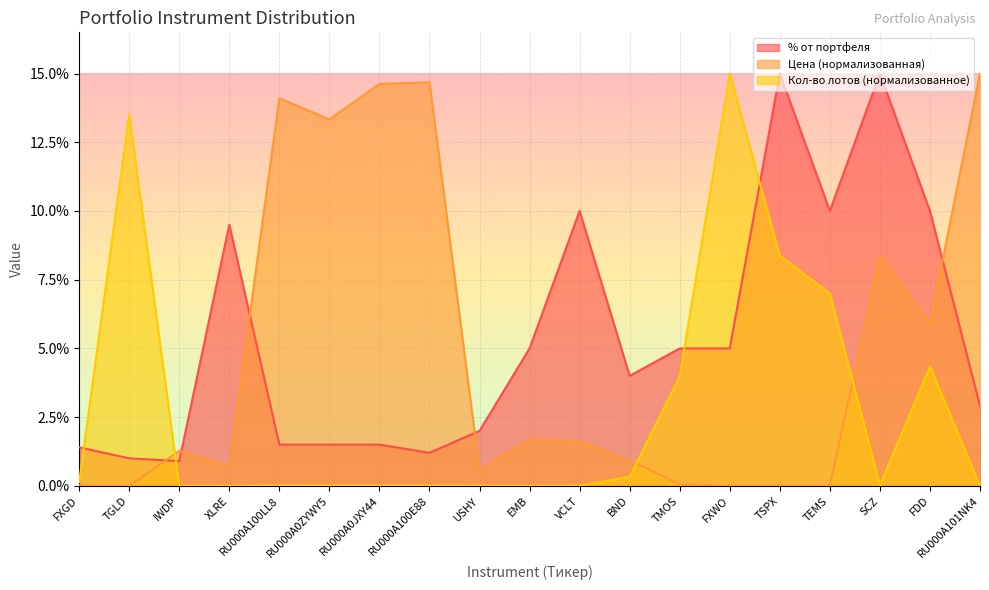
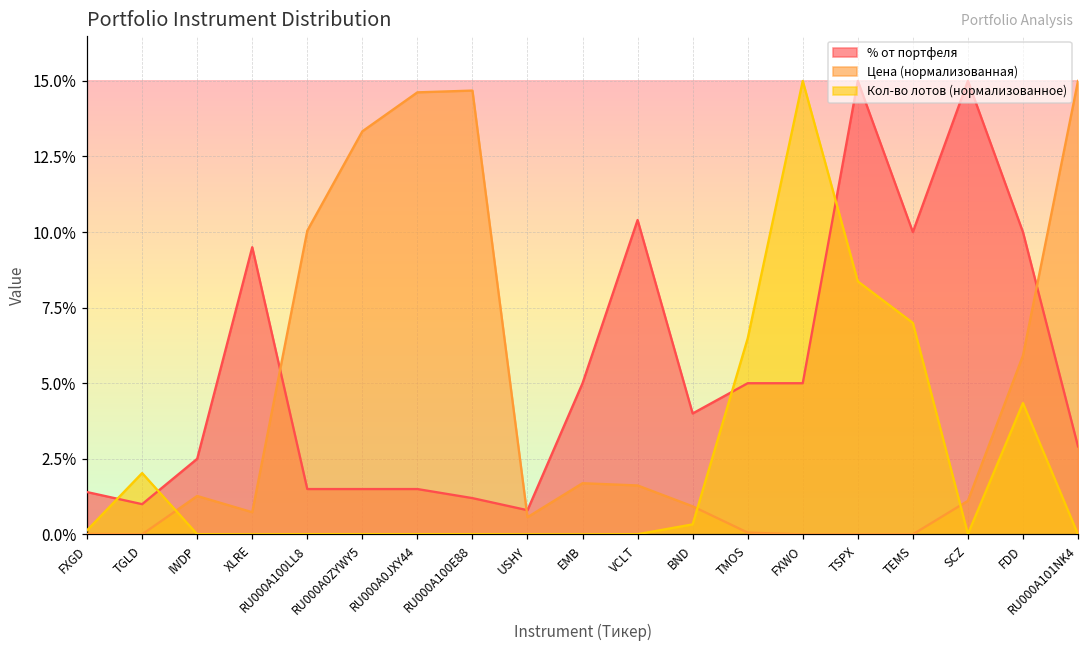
  {
    "% от портфеля": {
      "FXGD": "1.4%",
      "TGLD": "1.0%",
-     "IWDP": "0.9%",
+     "IWDP": "2.5%",
      "XLRE": "9.5%",
      "RU000A100LL8": "1.5%",
      "RU000A0ZYWY5": "1.5%",
      "RU000A0JXY44": "1.5%",
      "RU000A100E88": "1.2%",
-     "USHY": "2.0%",
+     "USHY": "0.8%",
      "EMB": "5.0%",
-     "VCLT": "10.0%",
+     "VCLT": "10.4%",
      "BND": "4.0%",
      "TMOS": "5.0%",
      "FXWO": "5.0%",
      "TEMS": "10.0%",
      "FDD": "10.0%",
      "RU000A101NK4": "2.9%"
    },
    "Цена (нормализованная)": {
      "FXGD": "0.0%",
      "TGLD": "0.0%",
      "IWDP": "1.3%",
      "XLRE": "0.7%",
-     "RU000A100LL8": "14.1%",
+     "RU000A100LL8": "10.0%",
      "RU000A0ZYWY5": "13.3%",
      "RU000A0JXY44": "14.6%",
      "RU000A100E88": "14.7%",
      "USHY": "0.6%",
      "EMB": "1.7%",
      "VCLT": "1.6%",
      "BND": "0.9%",
      "TMOS": "0.1%",
      "FXWO": "0.0%",
      "TSPX": "0.0%",
      "TEMS": "0.0%",
-     "SCZ": "8.4%",
+     "SCZ": "1.1%",
      "FDD": "5.9%",
      "RU000A101NK4": "15.0%"
    },
    "Кол-во лотов (нормализованное)": {
      "FXGD": "0.1%",
-     "TGLD": "13.5%",
+     "TGLD": "2.0%",
      "IWDP": "0.0%",
      "XLRE": "0.0%",
      "RU000A100LL8": "0.0%",
      "RU000A0ZYWY5": "0.0%",
      "RU000A0JXY44": "0.0%",
      "RU000A100E88": "0.0%",
      "USHY": "0.0%",
      "EMB": "0.0%",
      "VCLT": "0.0%",
      "BND": "0.3%",
-     "TMOS": "4.0%",
+     "TMOS": "6.5%",
      "FXWO": "15.0%",
      "TSPX": "8.4%",
      "TEMS": "7.0%",
      "SCZ": "0.0%",
      "FDD": "4.3%",
      "RU000A101NK4": "0.0%"
    }
  }
